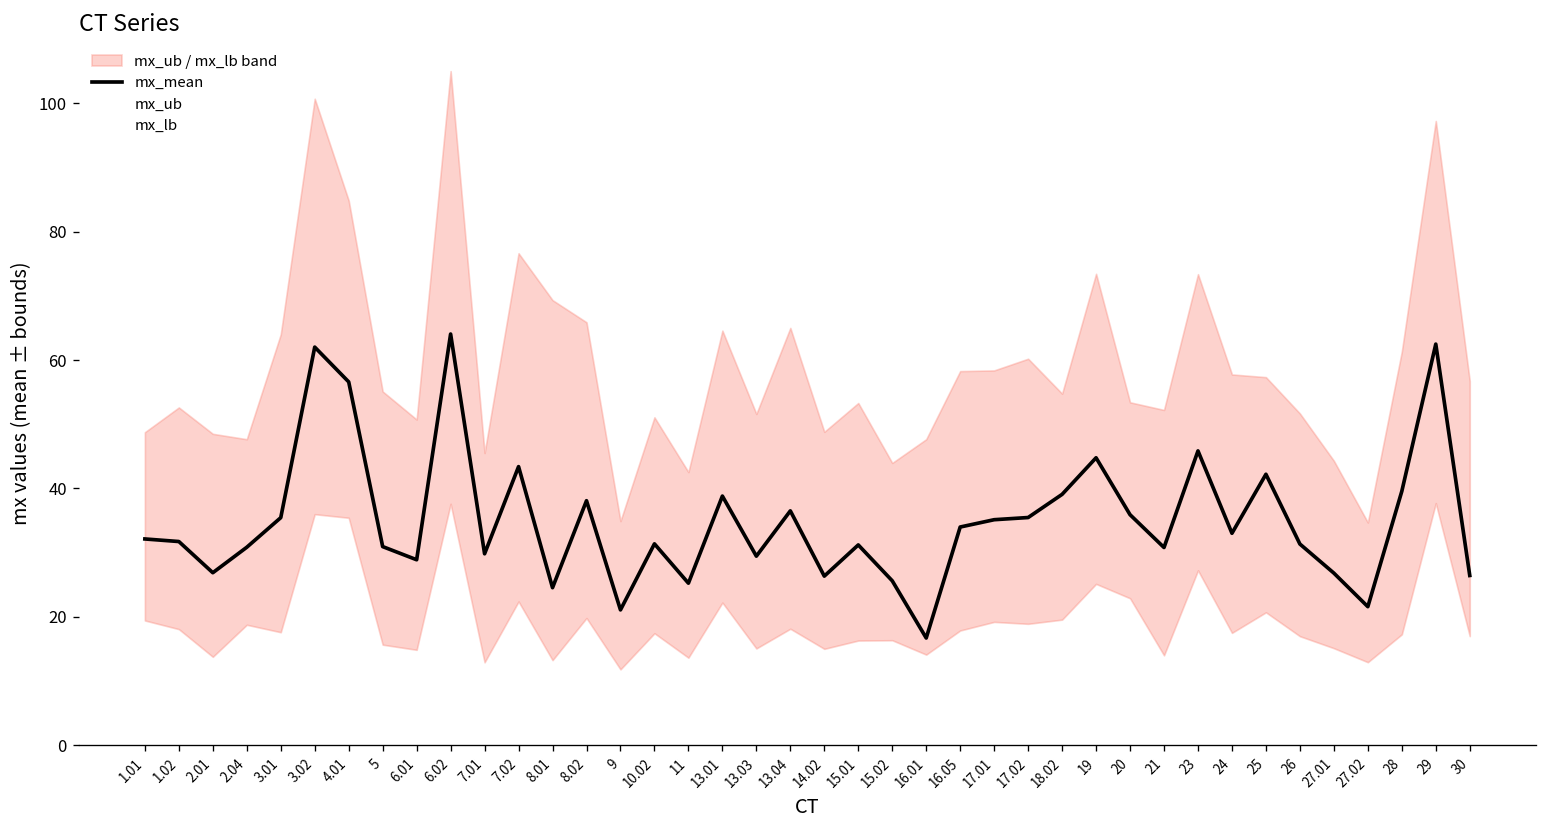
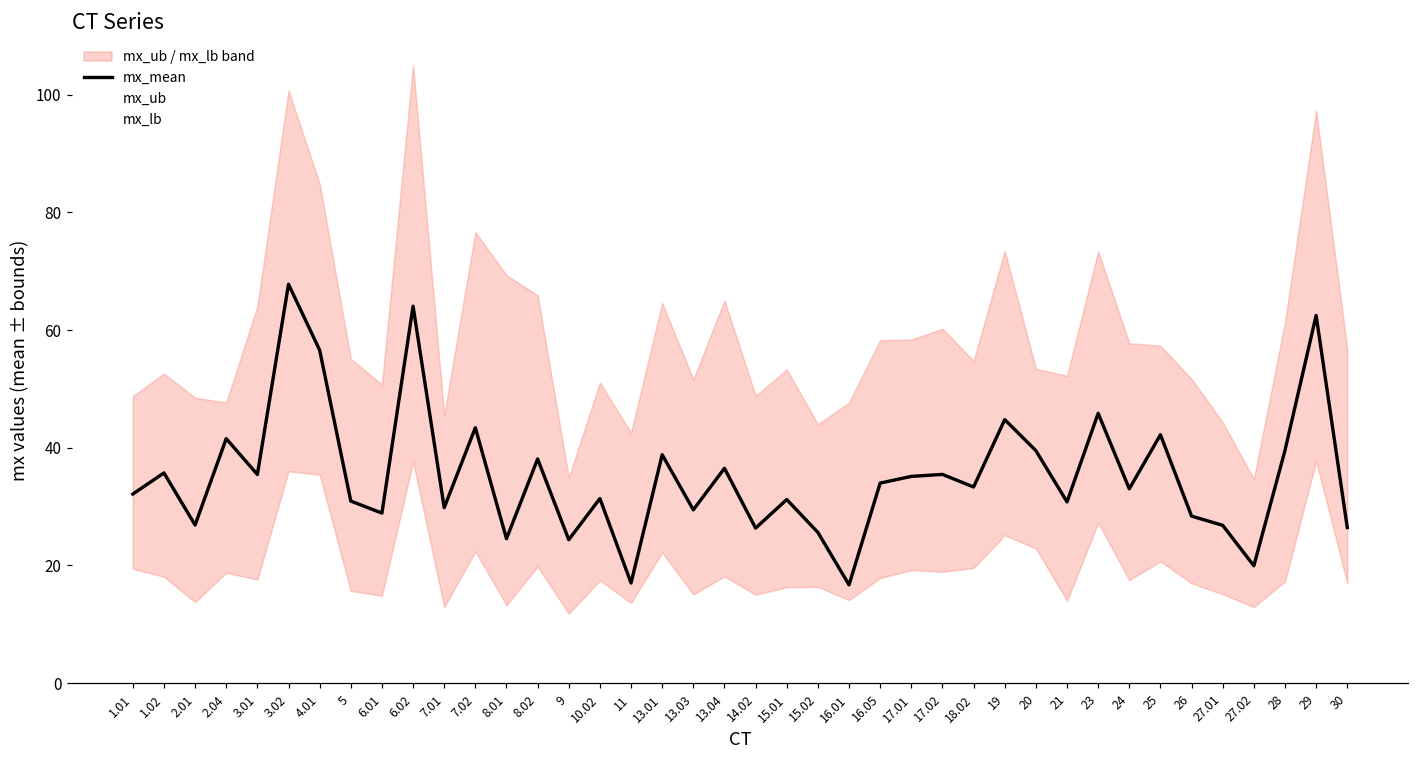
  {
    "mx_mean": {
      "1.01": 32,
-     "1.02": 32,
+     "1.02": 36,
      "2.01": 27,
-     "2.04": 31,
+     "2.04": 42,
      "3.01": 35,
-     "3.02": 62,
+     "3.02": 68,
      "4.01": 57,
      "5": 31,
      "6.01": 29,
      "6.02": 64,
      "7.01": 30,
      "7.02": 43,
      "8.01": 25,
      "8.02": 38,
-     "9": 21,
+     "9": 24,
      "10.02": 31,
-     "11": 25,
+     "11": 17,
      "13.01": 39,
      "13.03": 29,
      "13.04": 37,
      "14.02": 26,
      "15.01": 31,
      "15.02": 26,
      "16.01": 17,
      "16.05": 34,
      "17.01": 35,
      "17.02": 35,
-     "18.02": 39,
+     "18.02": 33,
      "19": 45,
-     "20": 36,
+     "20": 40,
      "21": 31,
      "23": 46,
      "24": 33,
      "25": 42,
-     "26": 31,
+     "26": 28,
      "27.01": 27,
-     "27.02": 22,
+     "27.02": 20,
      "28": 40,
      "29": 62,
      "30": 26
    }
  }
